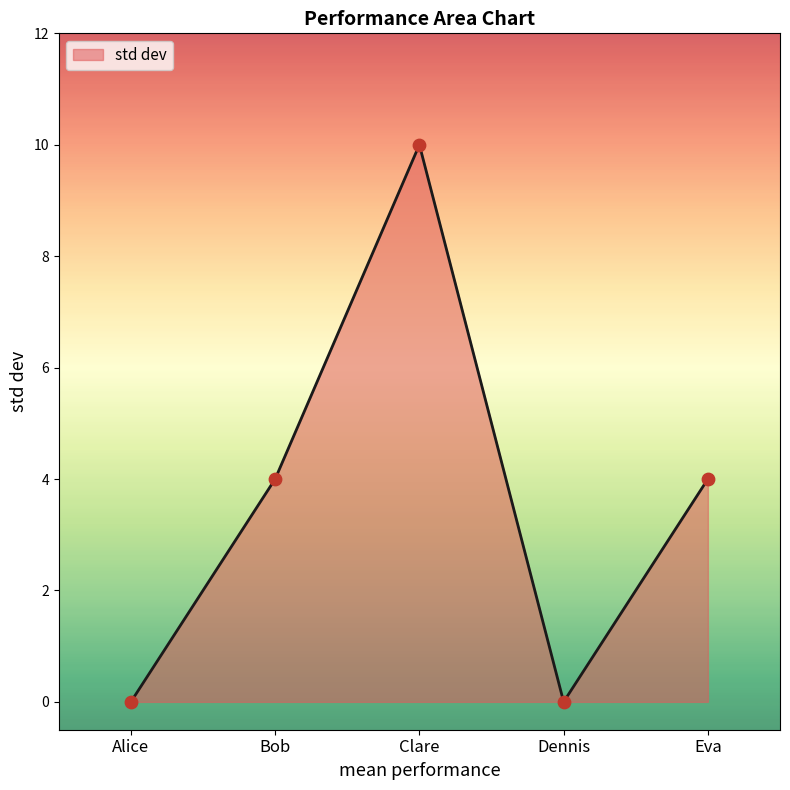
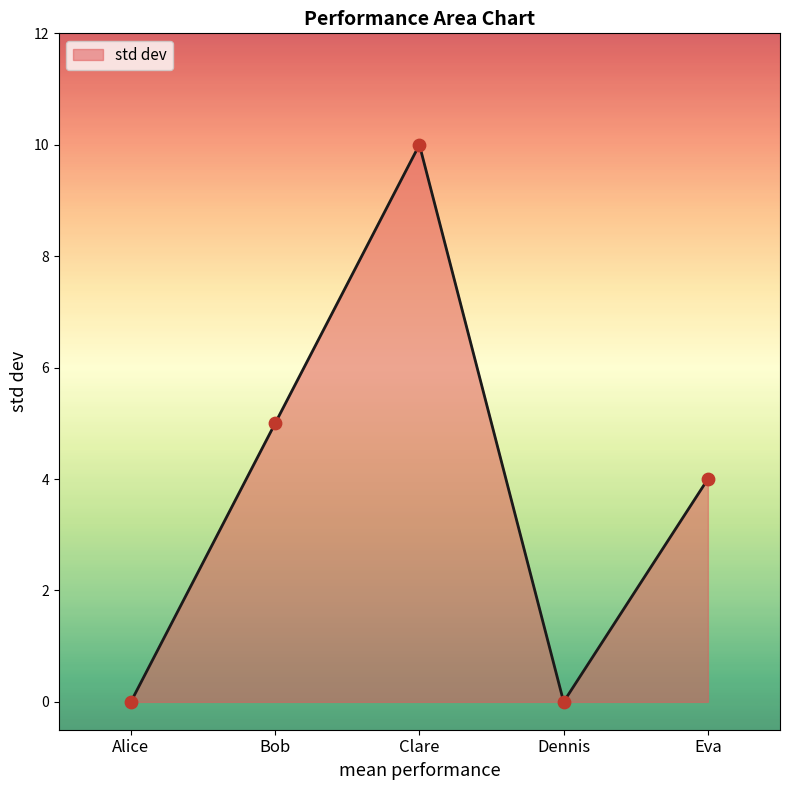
  {
    "Alice": 0,
-   "Bob": 4,
+   "Bob": 5,
    "Clare": 10,
    "Dennis": 0,
    "Eva": 4
  }
